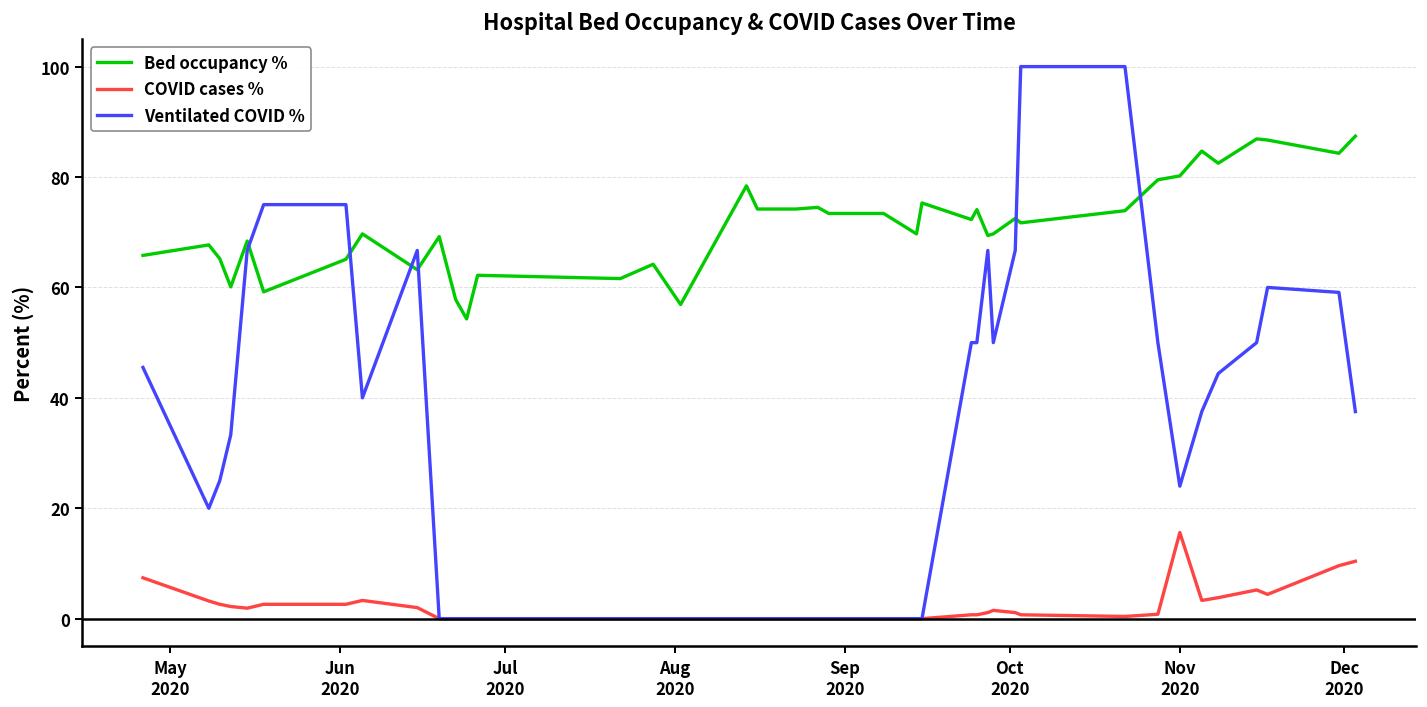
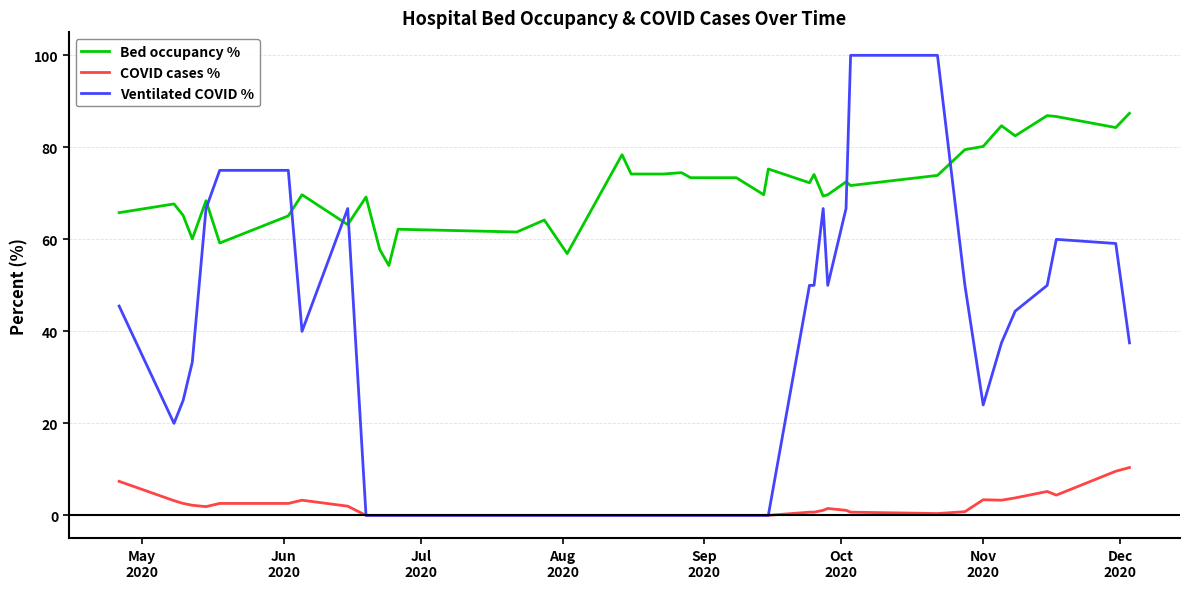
  {
    "Bed occupancy %": {
      "Nov 2020": 80
    },
    "COVID cases %": {
-     "Nov 2020": 16
+     "Nov 2020": 3
    },
    "Ventilated COVID %": {
      "Nov 2020": 24
    }
  }
